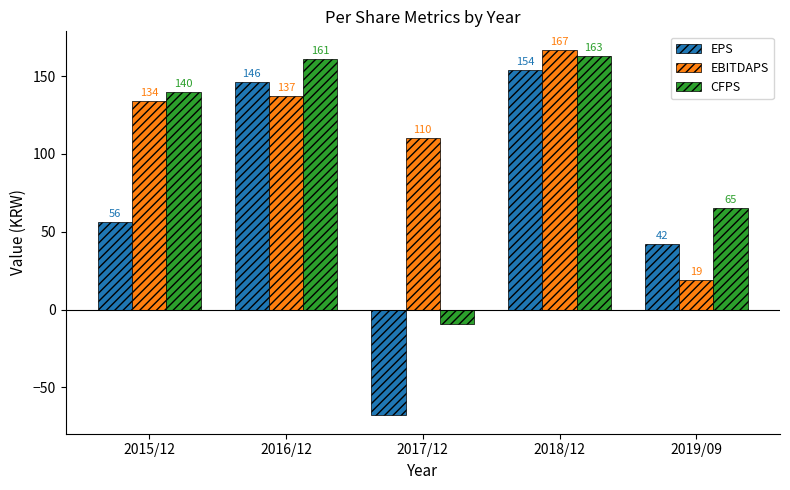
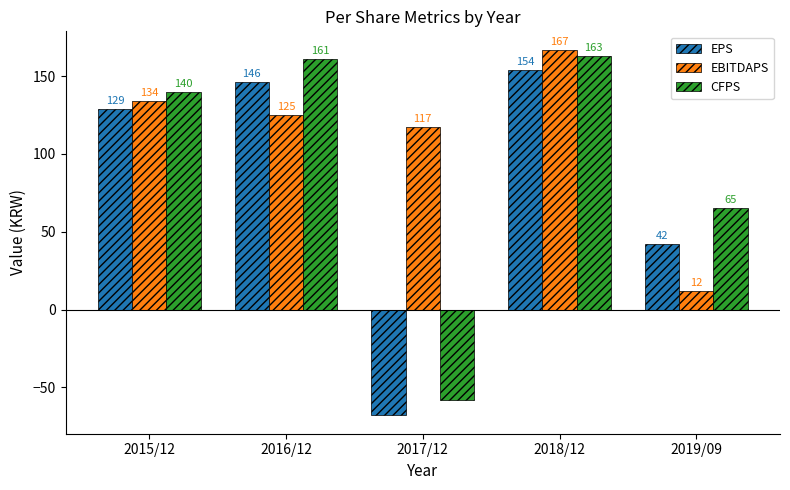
  {
    "EPS": {
-     "2015/12": 56,
+     "2015/12": 129,
      "2016/12": 146,
      "2018/12": 154,
      "2019/09": 42
    },
    "EBITDAPS": {
      "2015/12": 134,
-     "2016/12": 137,
-     "2017/12": 110,
+     "2016/12": 125,
+     "2017/12": 117,
      "2018/12": 167,
-     "2019/09": 19
+     "2019/09": 12
    },
    "CFPS": {
-     "2017/12": -9
+     "2017/12": -58
    }
  }
